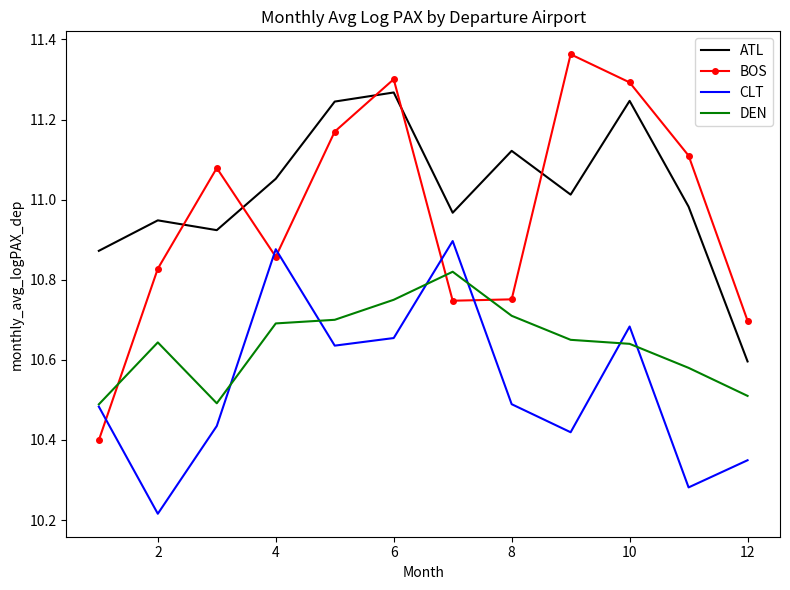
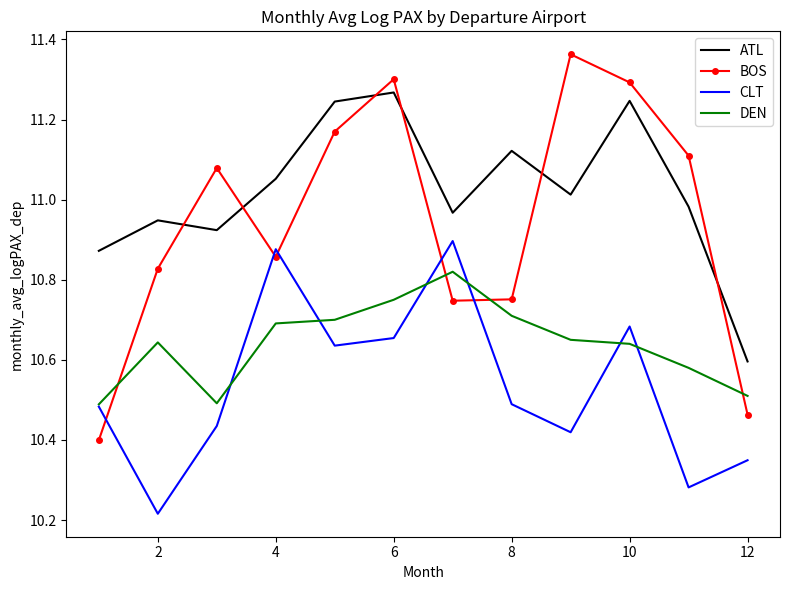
  {
    "ATL": {
      "2": 10.95,
      "4": 11.05,
      "6": 11.27,
      "8": 11.12,
      "10": 11.25,
      "12": 10.60
    },
    "BOS": {
      "2": 10.83,
      "4": 10.86,
      "6": 11.30,
      "8": 10.75,
      "10": 11.29,
-     "12": 10.70
+     "12": 10.46
    },
    "CLT": {
      "2": 10.22,
      "4": 10.88,
      "6": 10.65,
      "8": 10.49,
      "10": 10.68,
      "12": 10.35
    },
    "DEN": {
      "2": 10.64,
      "4": 10.69,
      "6": 10.75,
      "8": 10.71,
      "10": 10.64,
      "12": 10.51
    }
  }
